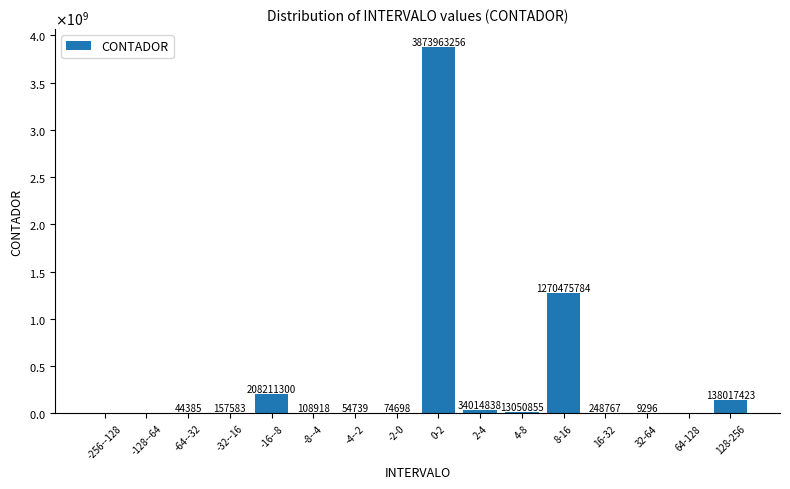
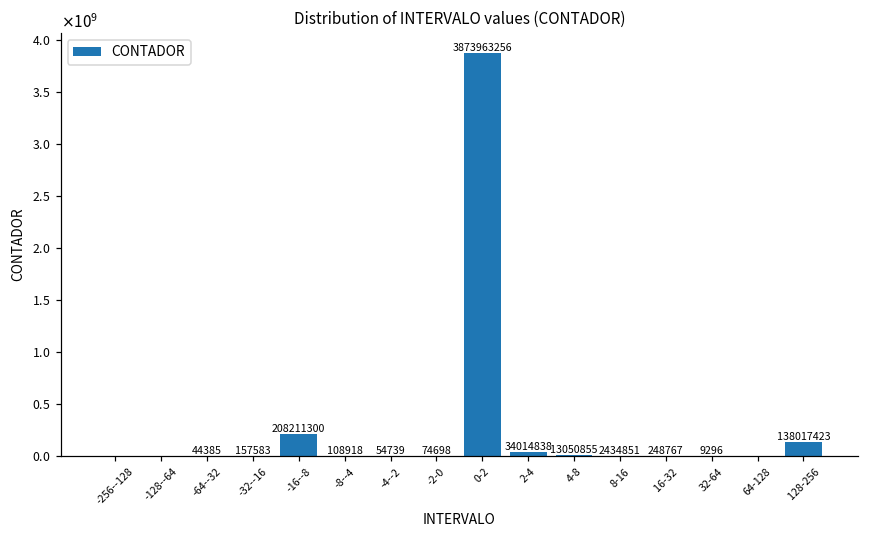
  {
    "-64--32": 44385,
    "-32--16": 157583,
    "-16--8": 208211300,
    "-8--4": 108918,
    "-4--2": 54739,
    "-2-0": 74698,
    "0-2": 3873963256,
    "2-4": 34014838,
    "4-8": 13050855,
-   "8-16": 1270475784,
+   "8-16": 2434851,
    "16-32": 248767,
    "32-64": 9296,
    "128-256": 138017423
  }
